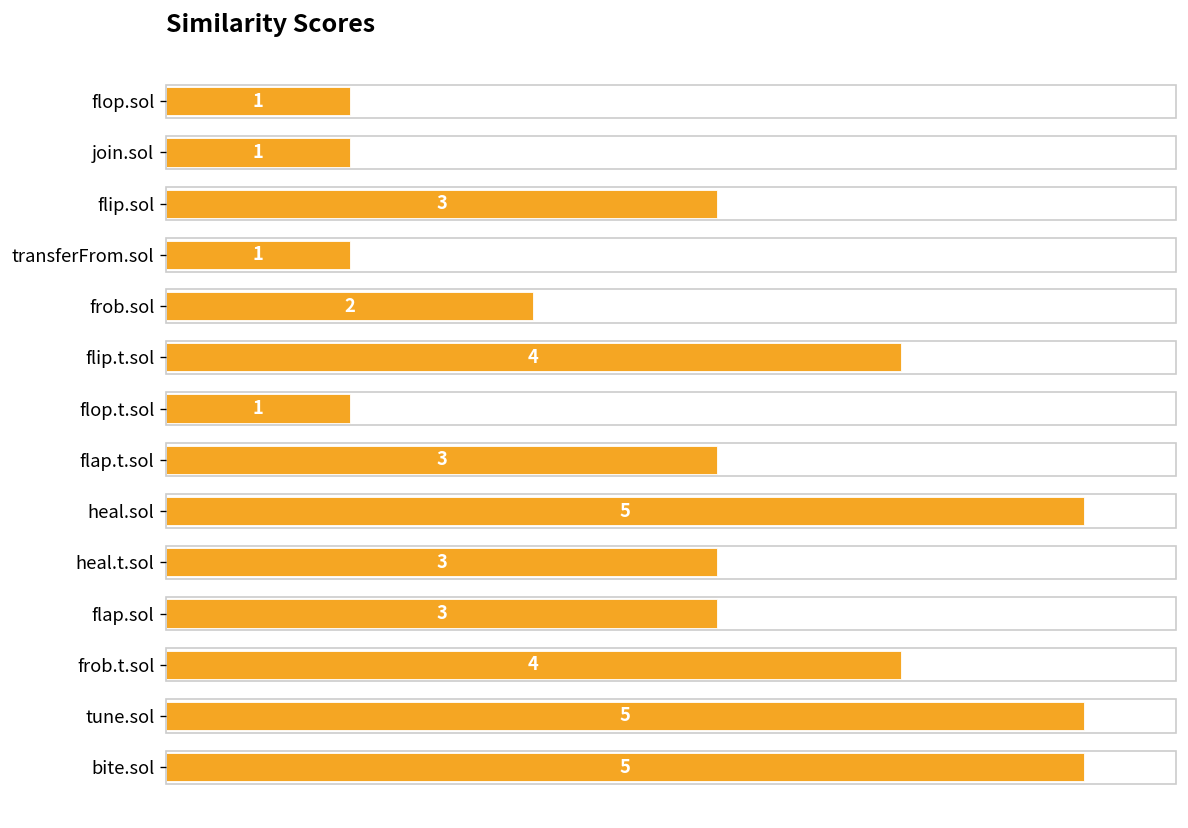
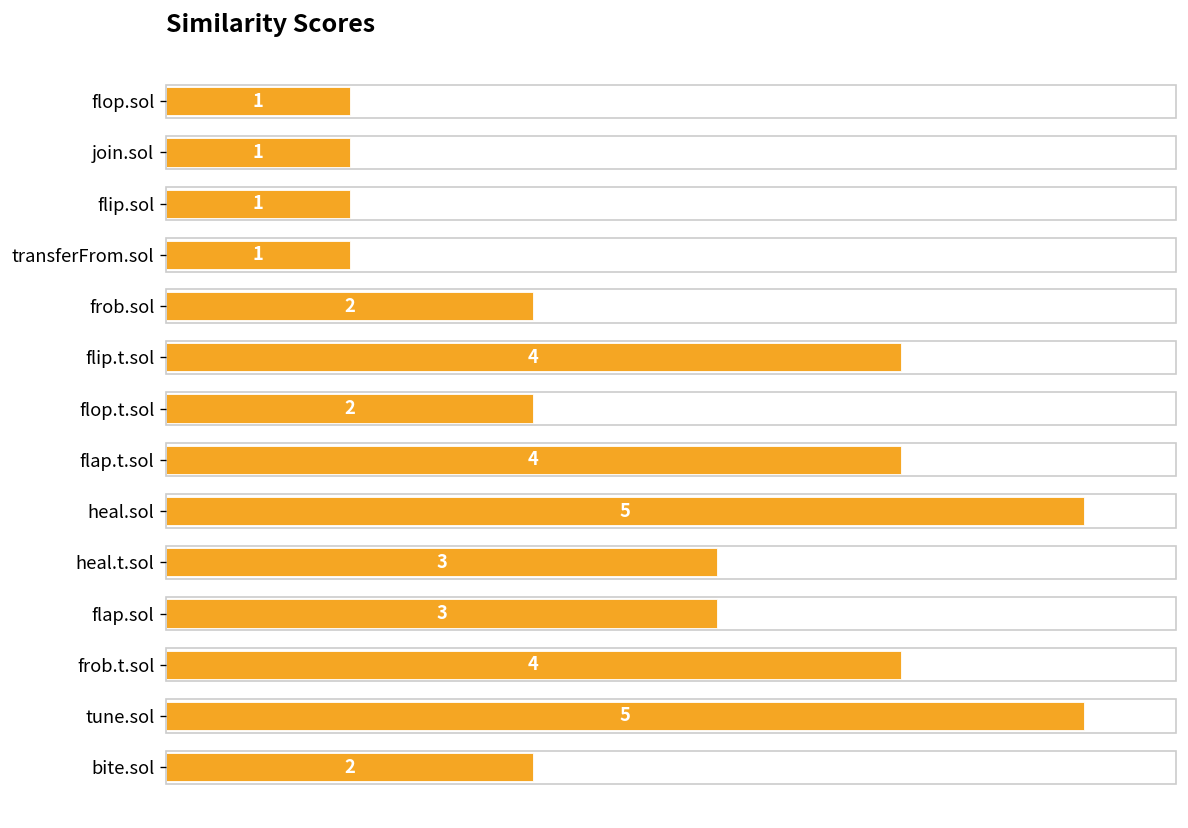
  {
    "flop.sol": 1,
    "join.sol": 1,
-   "flip.sol": 3,
+   "flip.sol": 1,
    "transferFrom.sol": 1,
    "frob.sol": 2,
    "flip.t.sol": 4,
-   "flop.t.sol": 1,
-   "flap.t.sol": 3,
+   "flop.t.sol": 2,
+   "flap.t.sol": 4,
    "heal.sol": 5,
    "heal.t.sol": 3,
    "flap.sol": 3,
    "frob.t.sol": 4,
    "tune.sol": 5,
-   "bite.sol": 5
+   "bite.sol": 2
  }
